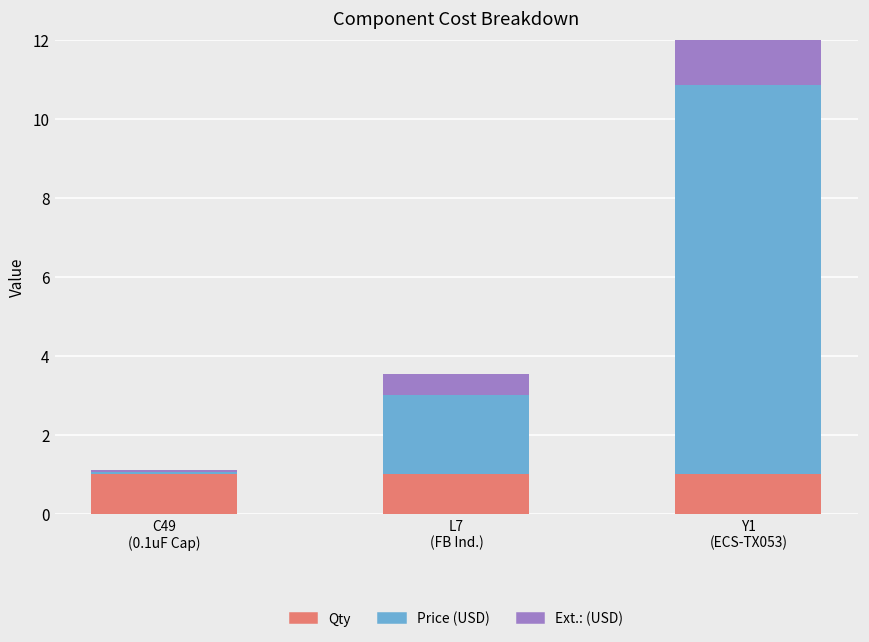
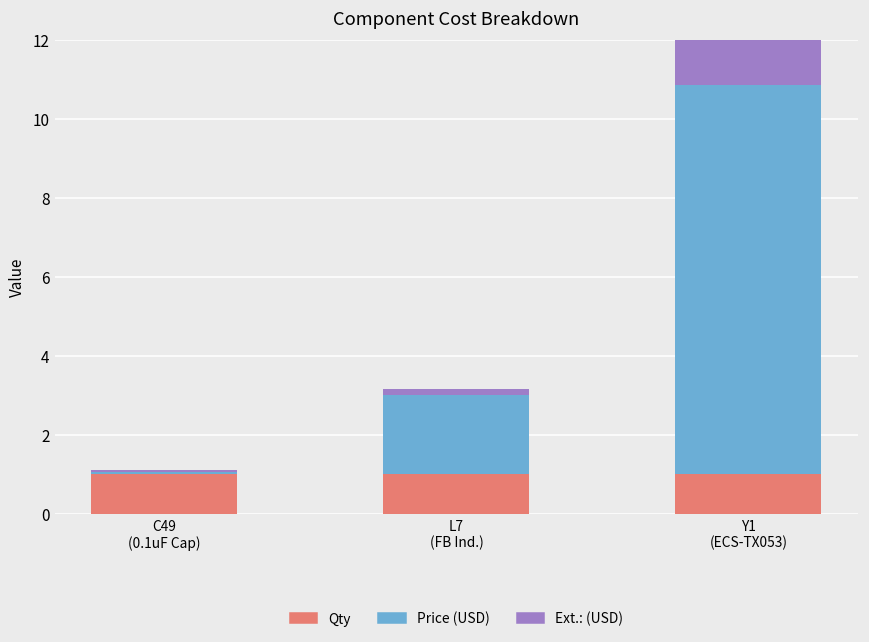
  {
    "Qty": {
      "C49 (0.1uF Cap)": 1.0,
      "L7 (FB Ind.)": 1.0,
      "Y1 (ECS-TX053)": 1.0
    },
    "Price (USD)": {
      "L7 (FB Ind.)": 2.0,
      "Y1 (ECS-TX053)": 9.9
    },
    "Ext.: (USD)": {
-     "L7 (FB Ind.)": 0.5
+     "L7 (FB Ind.)": 0.1
    }
  }
